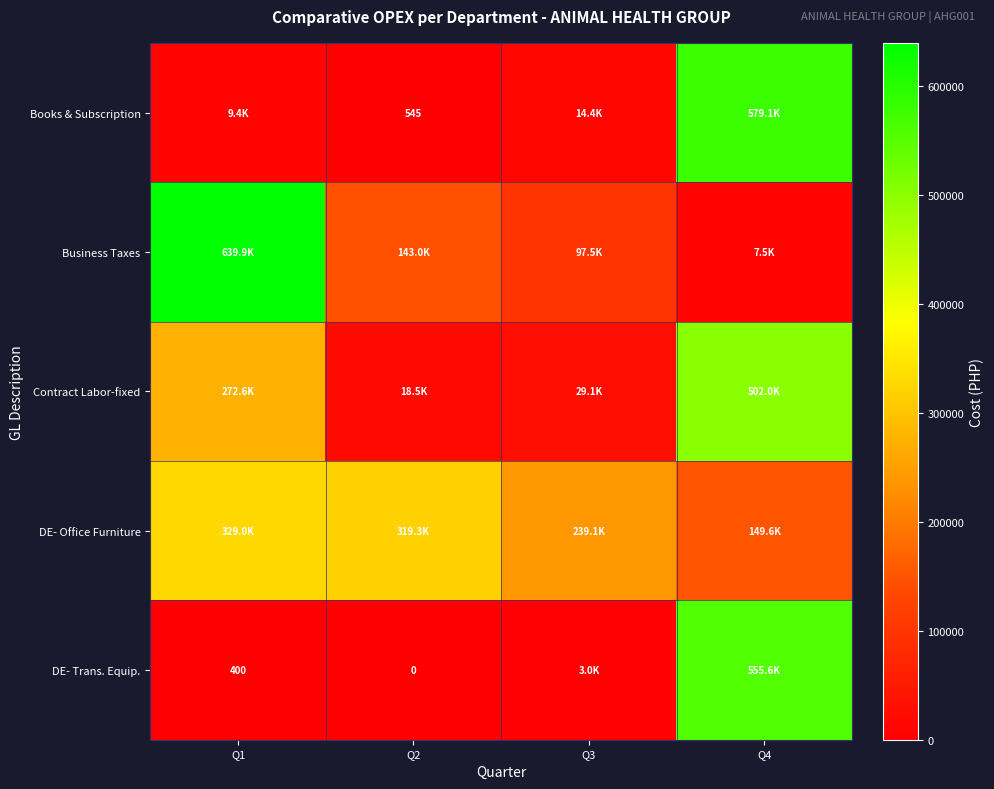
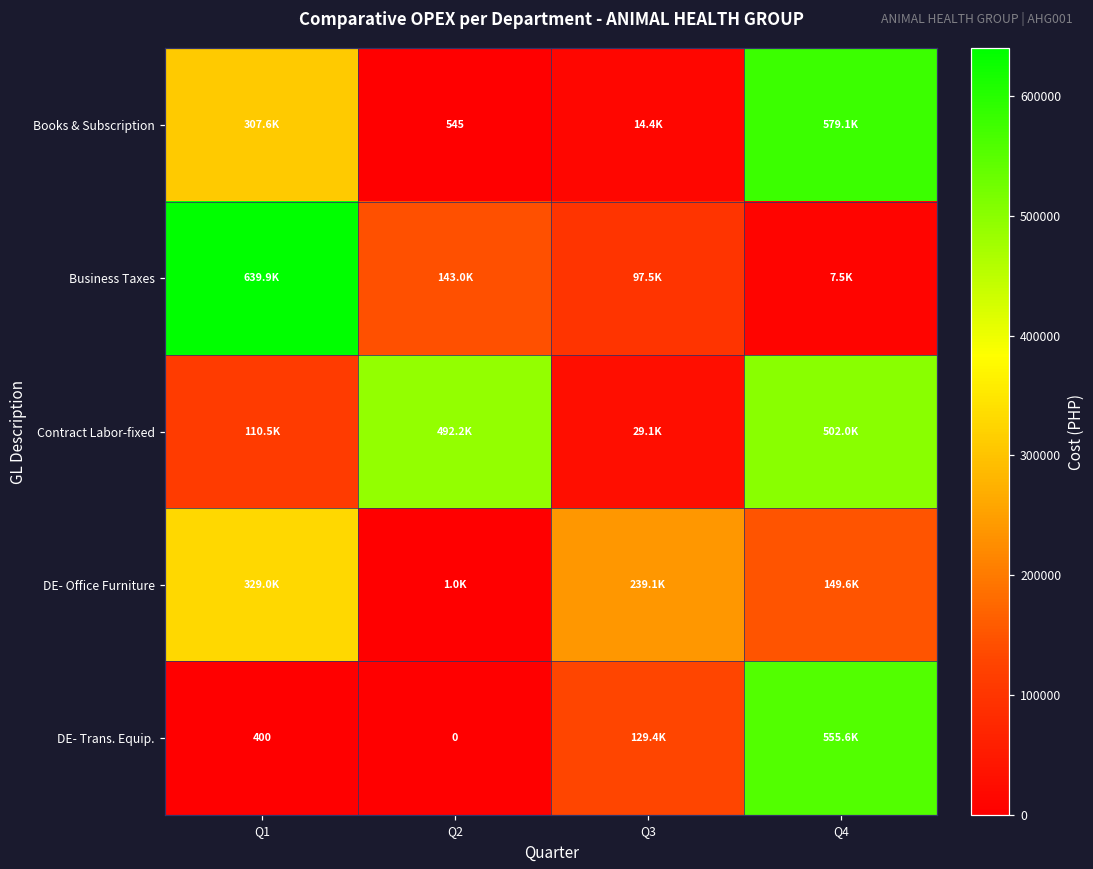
  {
    "Books & Subscription": {
-     "Q1": "9.4K",
+     "Q1": "307.6K",
      "Q2": "545",
      "Q3": "14.4K",
      "Q4": "579.1K"
    },
    "Business Taxes": {
      "Q1": "639.9K",
      "Q2": "143.0K",
      "Q3": "97.5K",
      "Q4": "7.5K"
    },
    "Contract Labor-fixed": {
-     "Q1": "272.6K",
-     "Q2": "18.5K",
+     "Q1": "110.5K",
+     "Q2": "492.2K",
      "Q3": "29.1K",
      "Q4": "502.0K"
    },
    "DE- Office Furniture": {
      "Q1": "329.0K",
-     "Q2": "319.3K",
+     "Q2": "1.0K",
      "Q3": "239.1K",
      "Q4": "149.6K"
    },
    "DE- Trans. Equip.": {
      "Q1": "400",
      "Q2": "0",
-     "Q3": "3.0K",
+     "Q3": "129.4K",
      "Q4": "555.6K"
    }
  }
